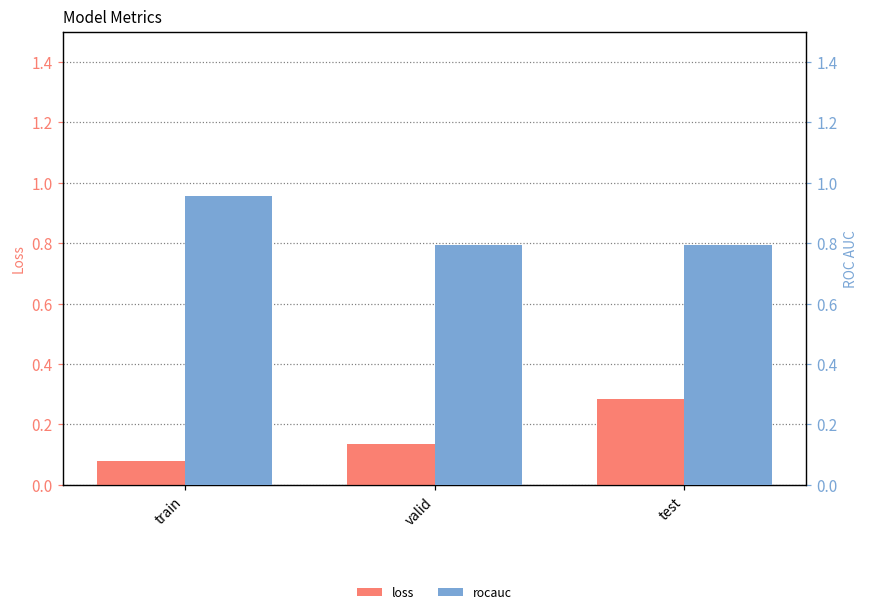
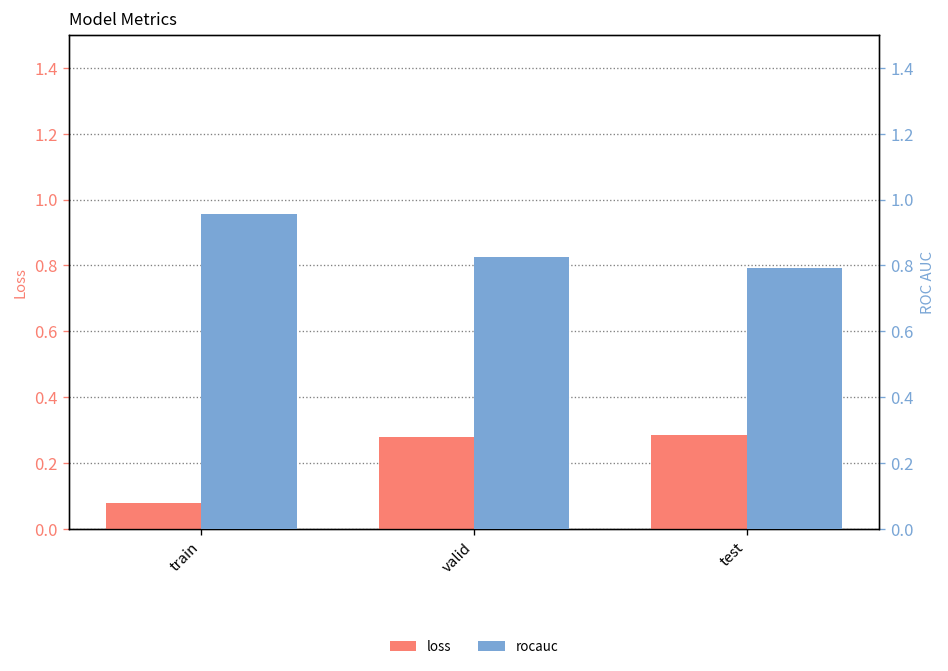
  {
    "loss": {
      "train": 0.08,
-     "valid": 0.14,
+     "valid": 0.28,
      "test": 0.29
    },
    "rocauc": {
      "train": 0.96,
-     "valid": 0.80,
+     "valid": 0.82,
      "test": 0.79
    }
  }
